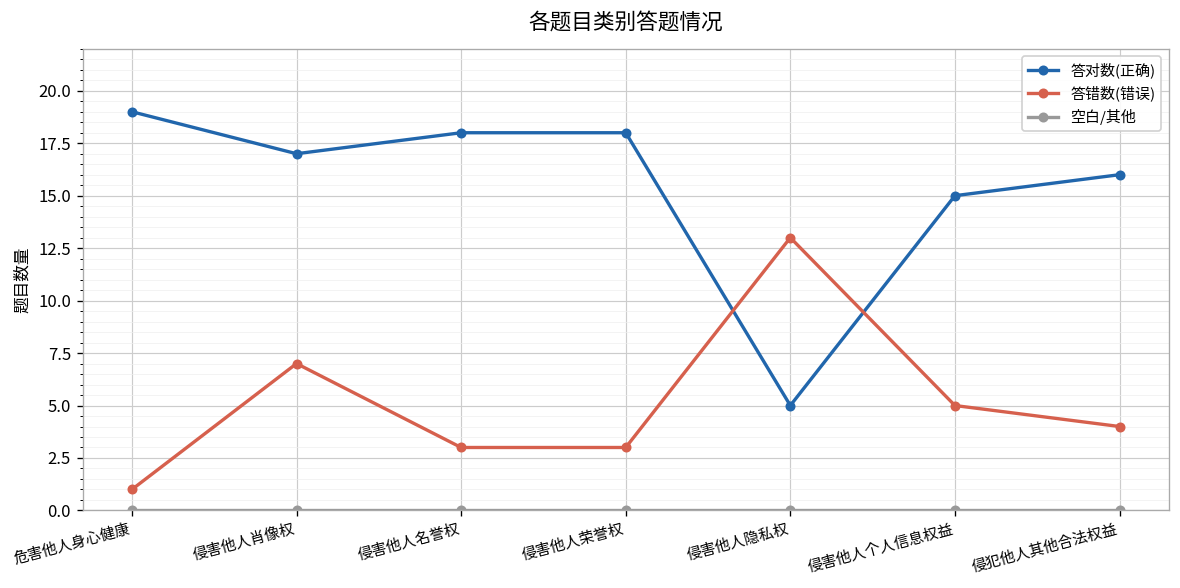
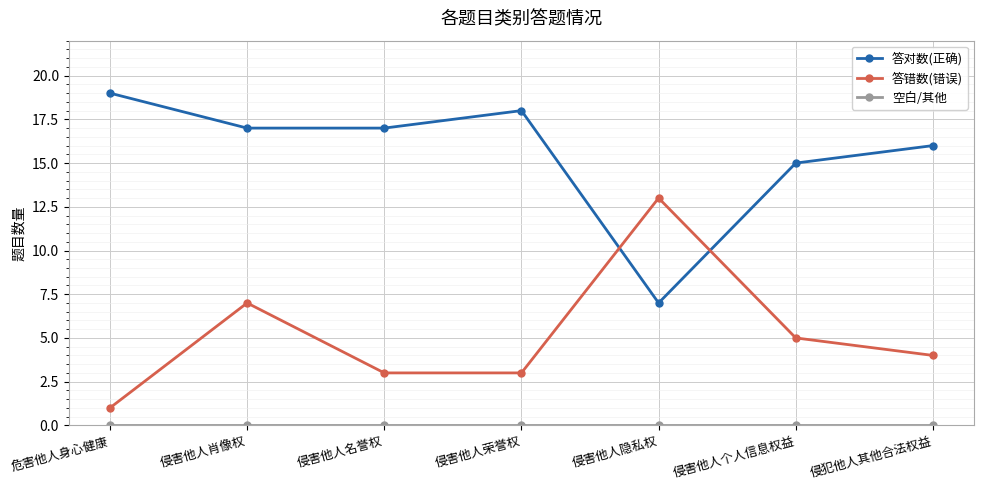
  {
    "答对数(正确)": {
      "危害他人身心健康": 19,
      "侵害他人肖像权": 17,
-     "侵害他人名誉权": 18,
+     "侵害他人名誉权": 17,
      "侵害他人荣誉权": 18,
-     "侵害他人隐私权": 5,
+     "侵害他人隐私权": 7,
      "侵害他人个人信息权益": 15,
      "侵犯他人其他合法权益": 16
    },
    "答错数(错误)": {
      "危害他人身心健康": 1,
      "侵害他人肖像权": 7,
      "侵害他人名誉权": 3,
      "侵害他人荣誉权": 3,
      "侵害他人隐私权": 13,
      "侵害他人个人信息权益": 5,
      "侵犯他人其他合法权益": 4
    },
    "空白/其他": {
      "危害他人身心健康": 0,
      "侵害他人肖像权": 0,
      "侵害他人名誉权": 0,
      "侵害他人荣誉权": 0,
      "侵害他人隐私权": 0,
      "侵害他人个人信息权益": 0,
      "侵犯他人其他合法权益": 0
    }
  }
